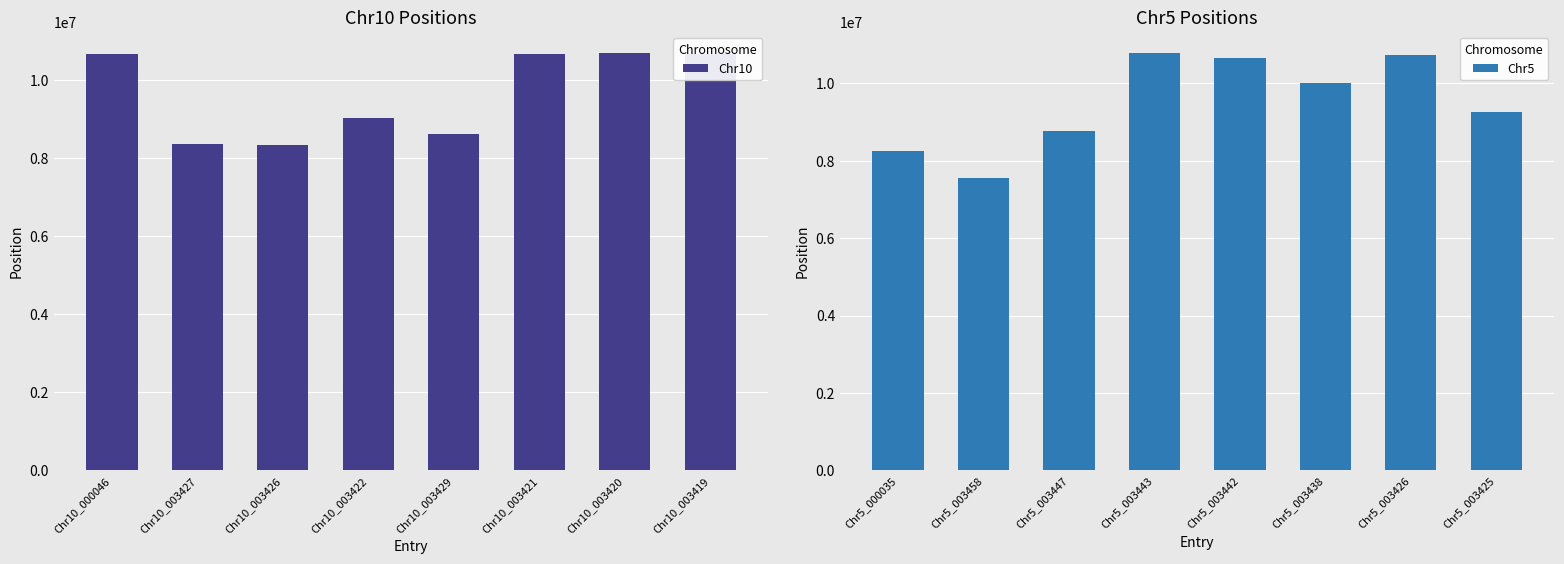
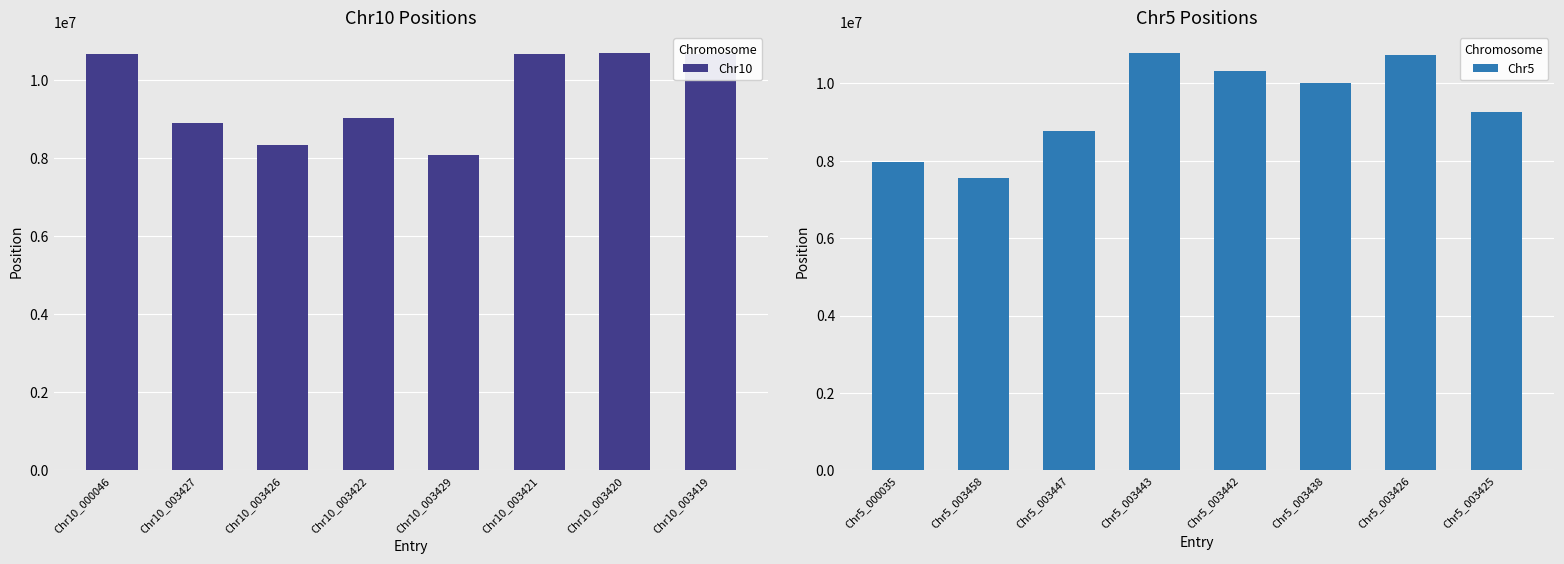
  {
    "Chr10 Positions": {
      "Chr10_000046": 10700000,
-     "Chr10_003427": 8300000,
+     "Chr10_003427": 8900000,
      "Chr10_003426": 8300000,
      "Chr10_003422": 9000000,
-     "Chr10_003429": 8600000,
+     "Chr10_003429": 8100000,
      "Chr10_003421": 10700000,
      "Chr10_003420": 10700000
    },
    "Chr5 Positions": {
-     "Chr5_000035": 8300000,
+     "Chr5_000035": 8000000,
      "Chr5_003458": 7600000,
      "Chr5_003447": 8800000,
      "Chr5_003443": 10800000,
-     "Chr5_003442": 10600000,
+     "Chr5_003442": 10300000,
      "Chr5_003438": 10000000,
      "Chr5_003426": 10700000,
      "Chr5_003425": 9300000
    }
  }
